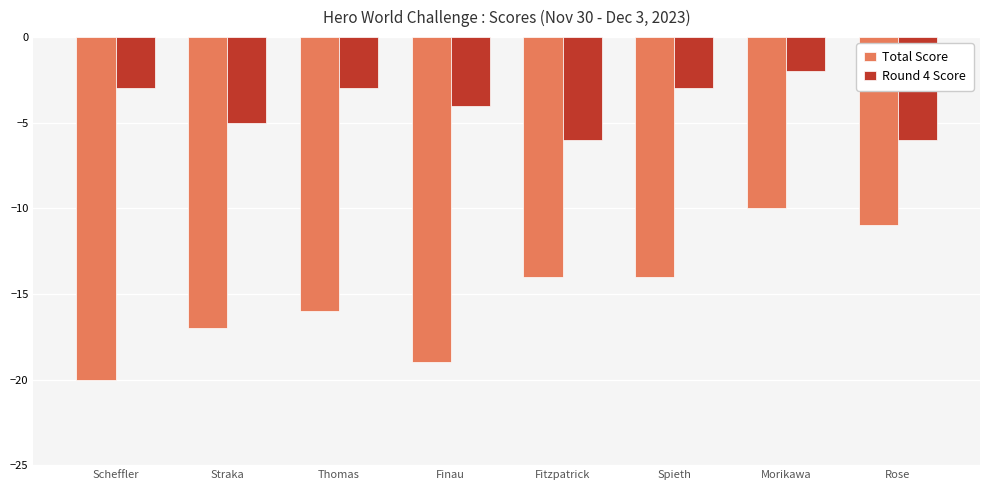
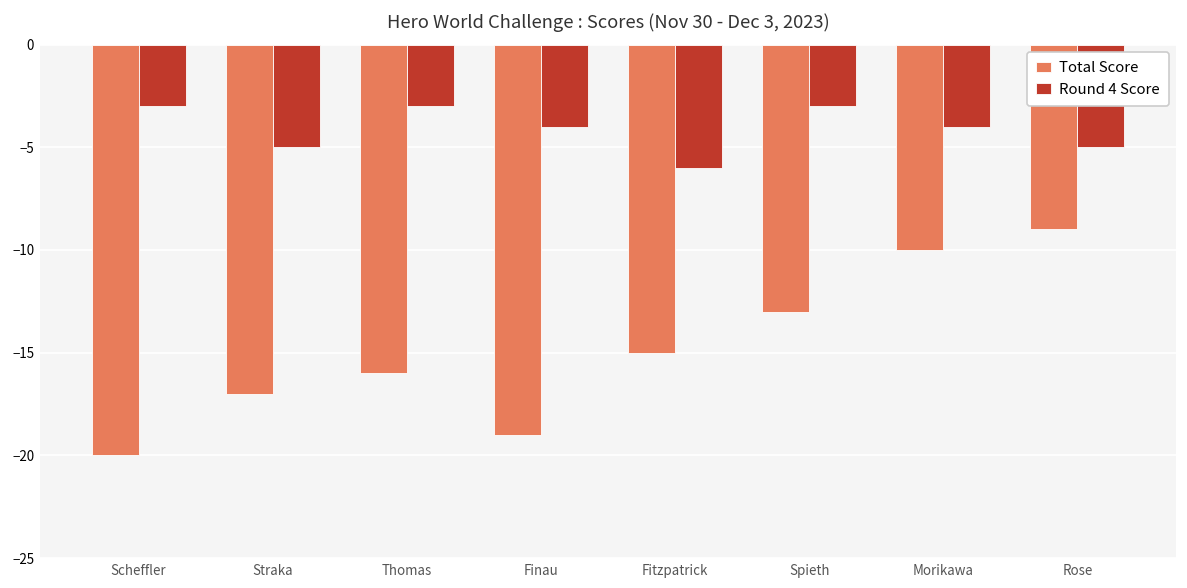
  {
    "Total Score": {
      "Scheffler": -20,
      "Straka": -17,
      "Thomas": -16,
      "Finau": -19,
-     "Fitzpatrick": -14,
-     "Spieth": -14,
+     "Fitzpatrick": -15,
+     "Spieth": -13,
      "Morikawa": -10,
-     "Rose": -11
+     "Rose": -9
    },
    "Round 4 Score": {
      "Scheffler": -3,
      "Straka": -5,
      "Thomas": -3,
      "Finau": -4,
      "Fitzpatrick": -6,
      "Spieth": -3,
-     "Morikawa": -2,
-     "Rose": -6
+     "Morikawa": -4,
+     "Rose": -5
    }
  }
